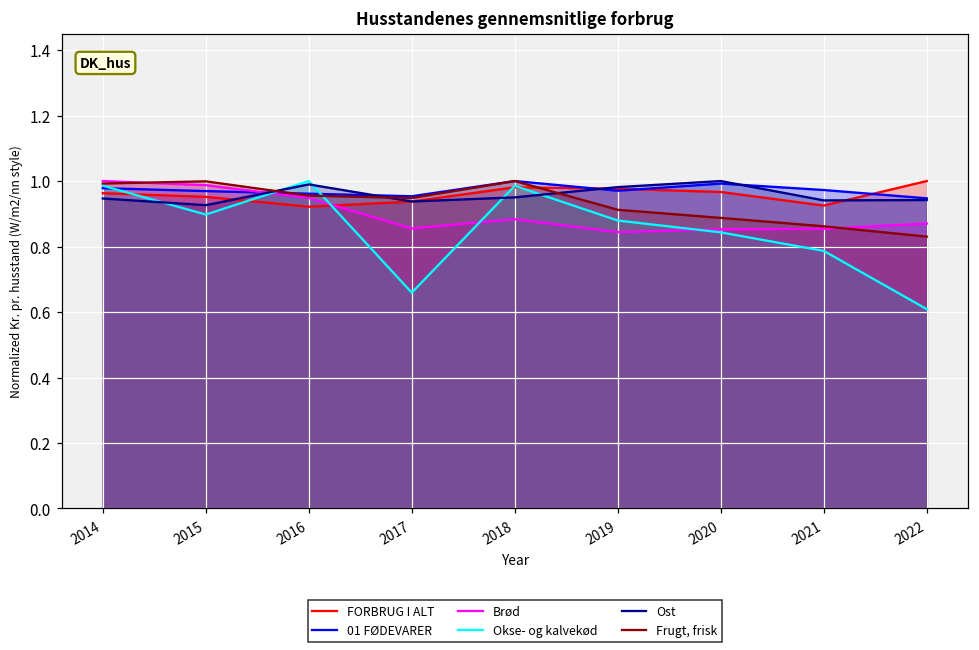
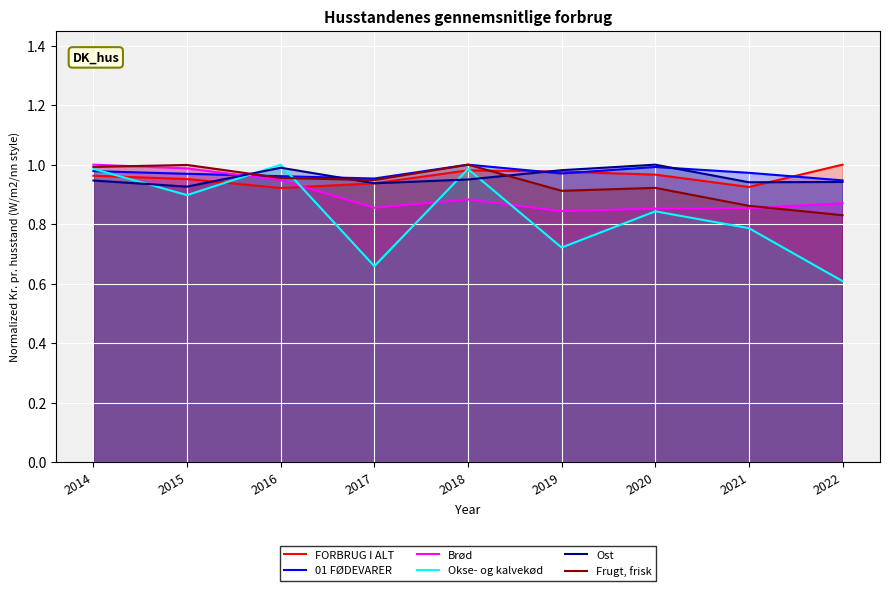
  {
    "FORBRUG I ALT": {
      "2014": 0.96,
      "2015": 0.95,
      "2016": 0.92,
      "2020": 0.97,
      "2021": 0.93,
      "2022": 1.00
    },
    "01 FØDEVARER": {
      "2015": 0.97,
      "2021": 0.97
    },
    "Brød": {
      "2015": 0.99,
      "2017": 0.86,
      "2018": 0.88,
      "2019": 0.84,
      "2020": 0.85,
      "2022": 0.87
    },
    "Okse- og kalvekød": {
      "2015": 0.90,
      "2016": 1.00,
      "2017": 0.66,
-     "2019": 0.88,
+     "2019": 0.72,
      "2020": 0.84,
      "2021": 0.79,
      "2022": 0.61
    },
    "Ost": {
      "2014": 0.95,
      "2015": 0.93,
      "2016": 0.99,
      "2018": 0.95,
      "2021": 0.94
    },
    "Frugt, frisk": {
      "2015": 1.00,
      "2019": 0.91,
-     "2020": 0.89,
+     "2020": 0.92,
      "2022": 0.83
    }
  }
